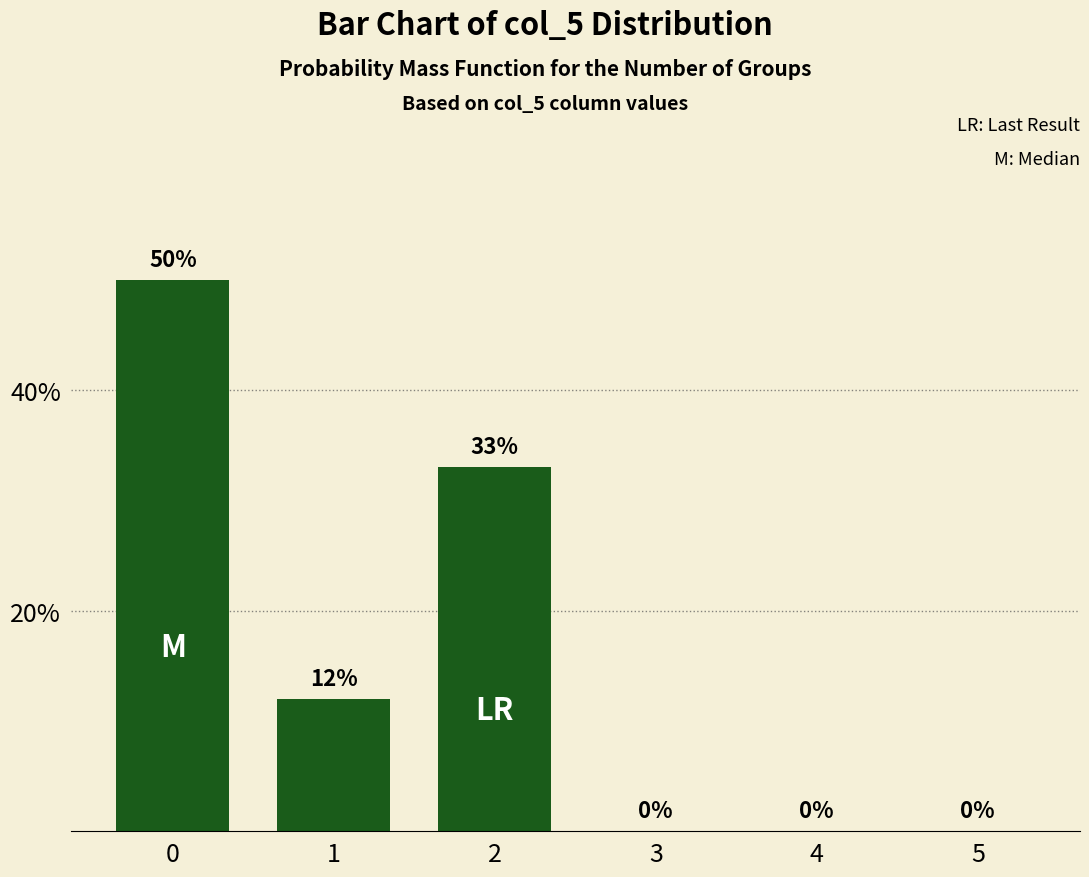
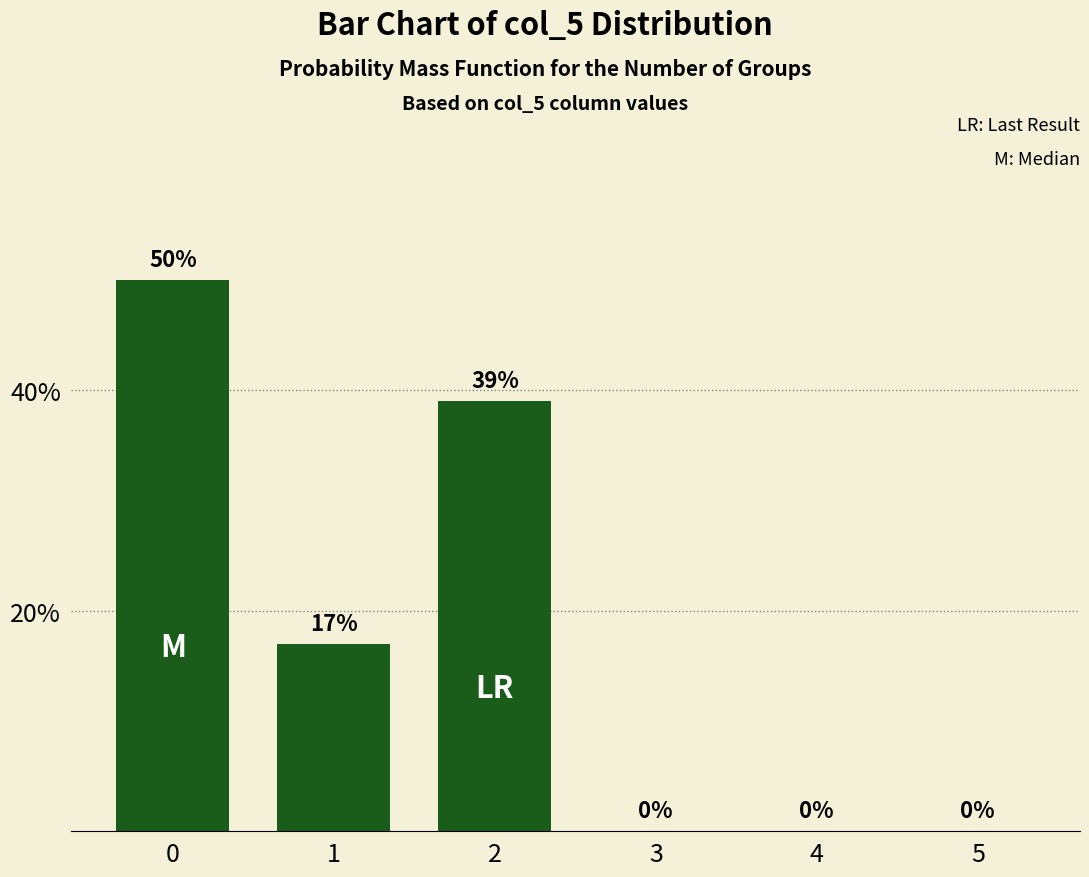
  {
    "0": "50%",
-   "1": "12%",
-   "2": "33%",
+   "1": "17%",
+   "2": "39%",
    "3": "0%",
    "4": "0%",
    "5": "0%"
  }
